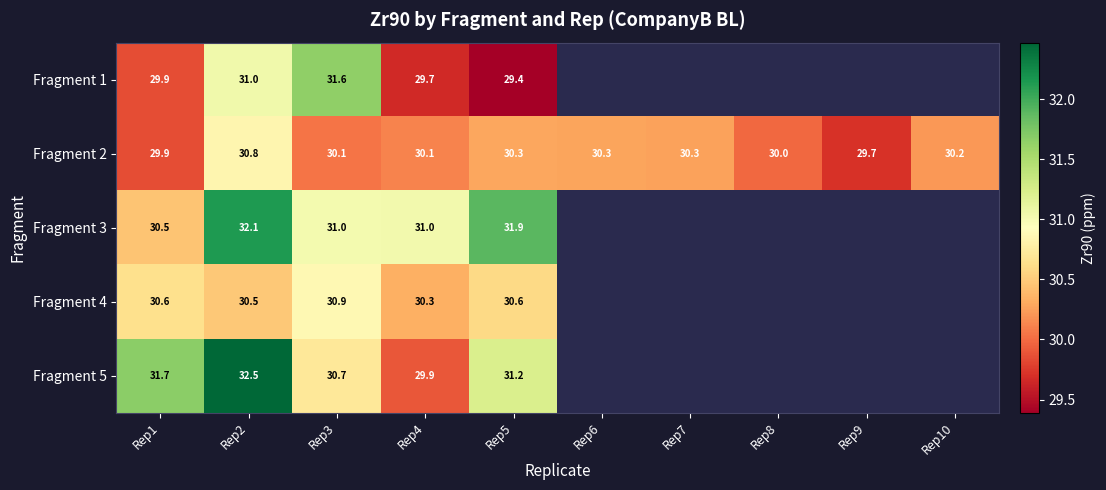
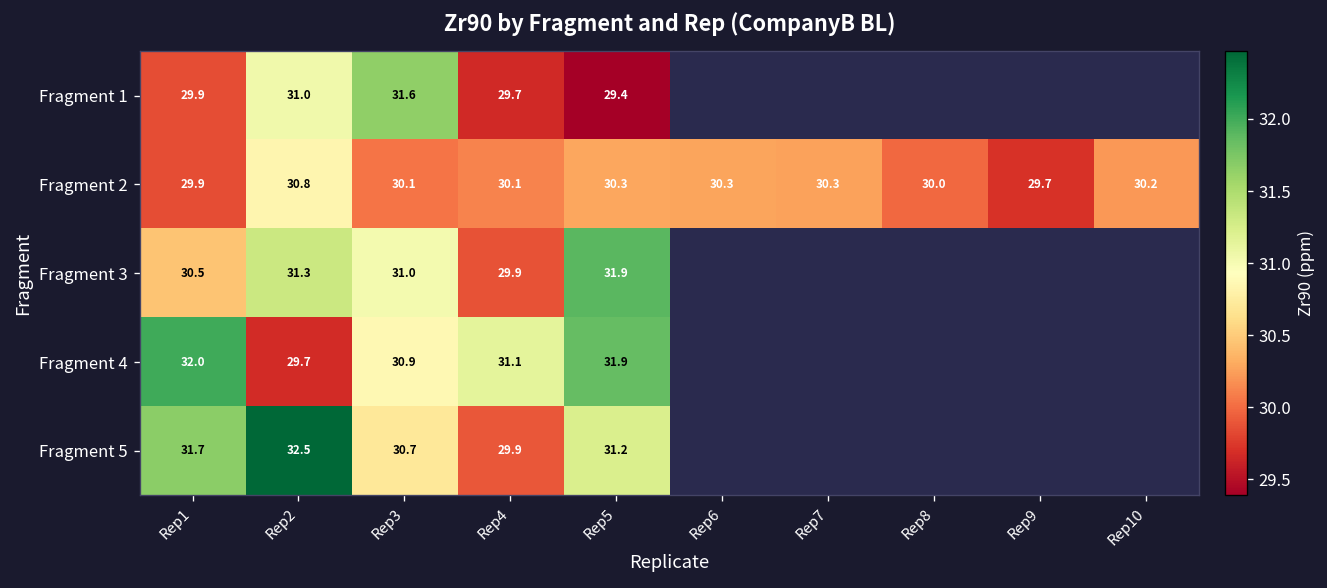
  {
    "Fragment 1": {
      "Rep1": 29.9,
      "Rep2": 31.0,
      "Rep3": 31.6,
      "Rep4": 29.7,
      "Rep5": 29.4
    },
    "Fragment 2": {
      "Rep1": 29.9,
      "Rep2": 30.8,
      "Rep3": 30.1,
      "Rep4": 30.1,
      "Rep5": 30.3,
      "Rep6": 30.3,
      "Rep7": 30.3,
      "Rep8": 30.0,
      "Rep9": 29.7,
      "Rep10": 30.2
    },
    "Fragment 3": {
      "Rep1": 30.5,
-     "Rep2": 32.1,
+     "Rep2": 31.3,
      "Rep3": 31.0,
-     "Rep4": 31.0,
+     "Rep4": 29.9,
      "Rep5": 31.9
    },
    "Fragment 4": {
-     "Rep1": 30.6,
-     "Rep2": 30.5,
+     "Rep1": 32.0,
+     "Rep2": 29.7,
      "Rep3": 30.9,
-     "Rep4": 30.3,
-     "Rep5": 30.6
+     "Rep4": 31.1,
+     "Rep5": 31.9
    },
    "Fragment 5": {
      "Rep1": 31.7,
      "Rep2": 32.5,
      "Rep3": 30.7,
      "Rep4": 29.9,
      "Rep5": 31.2
    }
  }
